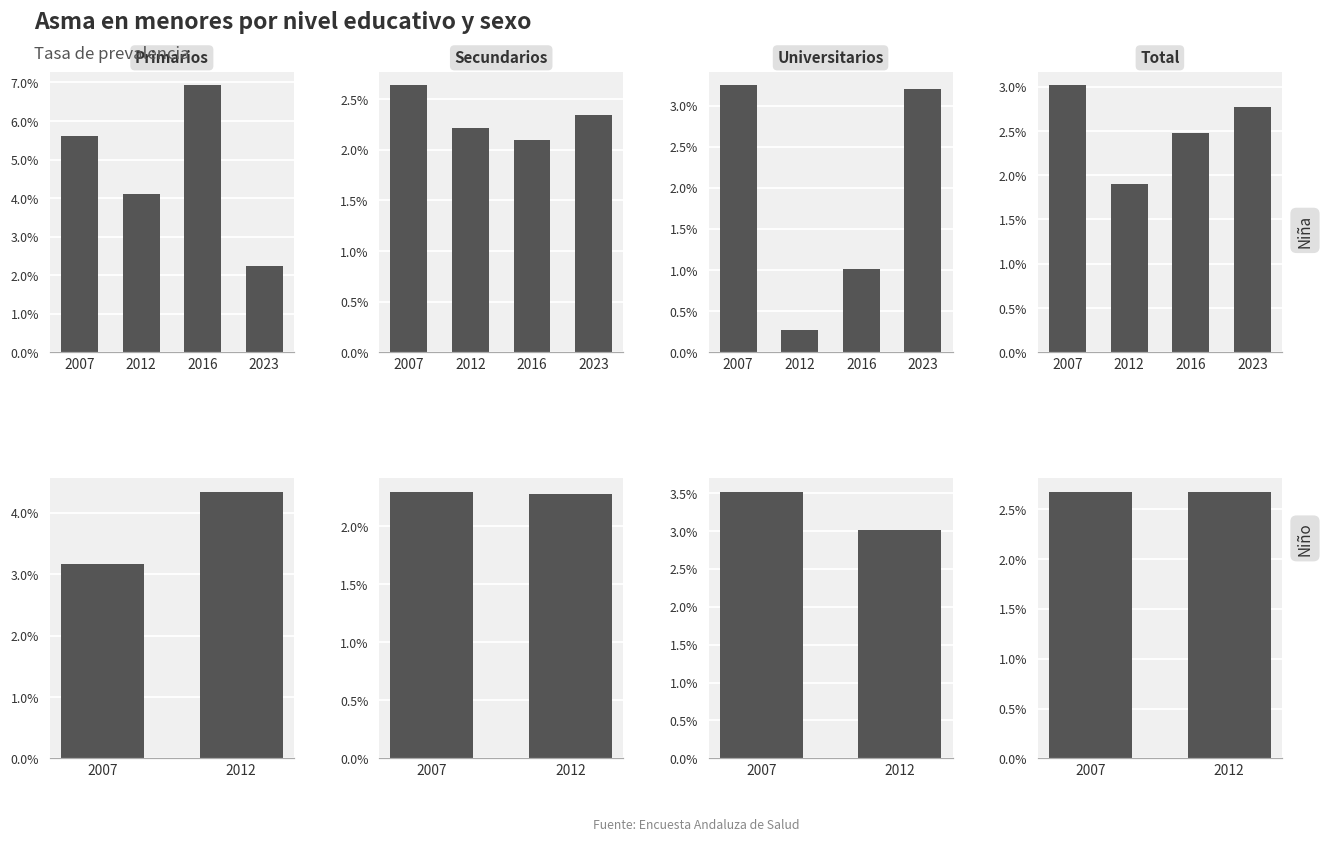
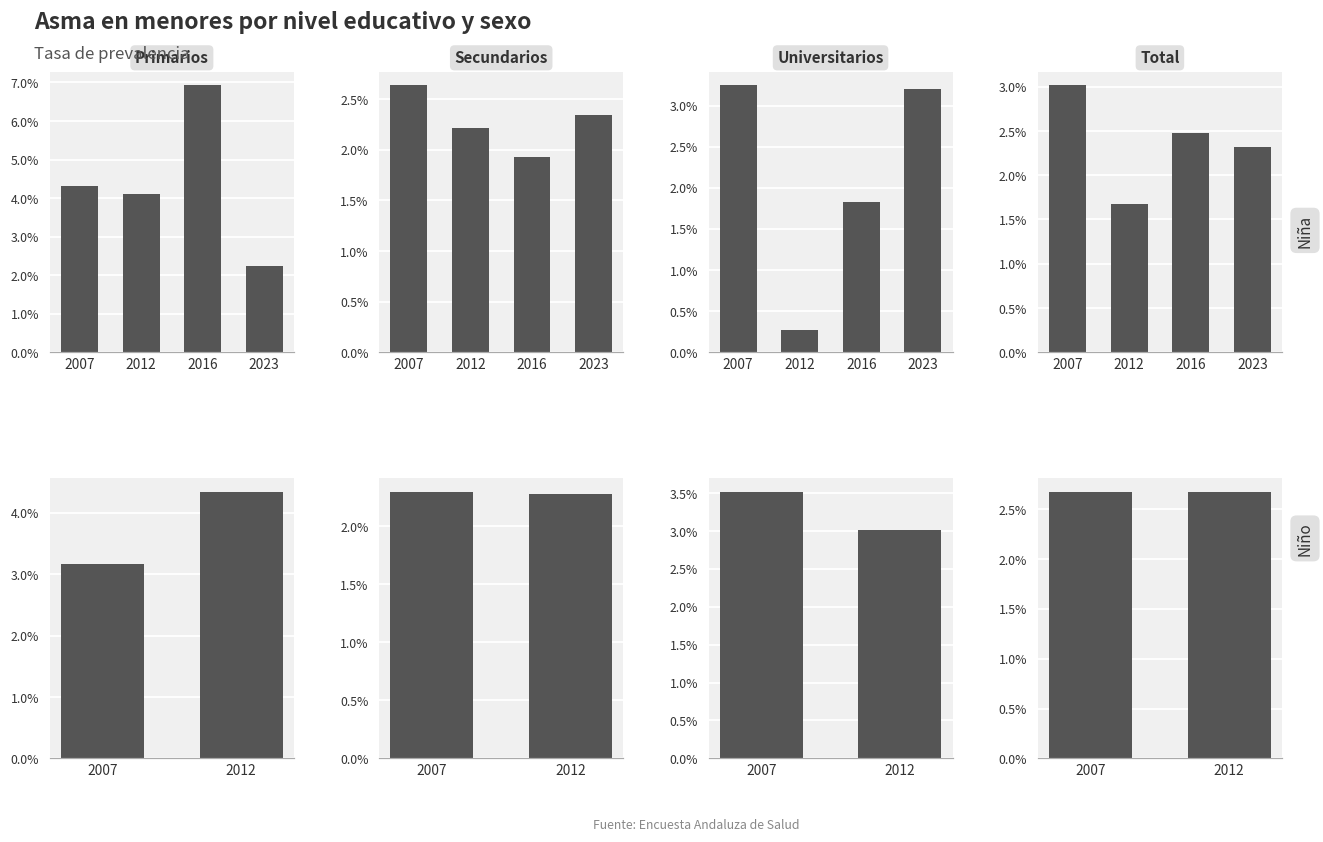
  {
    "Primarios": {
-     "2007": "5.6%",
+     "2007": "4.3%",
      "2012": "4.1%",
      "2016": "6.9%",
      "2023": "2.2%"
    },
    "Secundarios": {
      "2007": "2.6%",
      "2012": "2.2%",
-     "2016": "2.1%",
+     "2016": "1.9%",
      "2023": "2.3%"
    },
    "Universitarios": {
      "2007": "3.2%",
      "2012": "0.3%",
-     "2016": "1.0%",
+     "2016": "1.8%",
      "2023": "3.2%"
    },
    "Total": {
      "2007": "3.0%",
-     "2012": "1.9%",
+     "2012": "1.7%",
      "2016": "2.5%",
-     "2023": "2.8%"
+     "2023": "2.3%"
    }
  }
